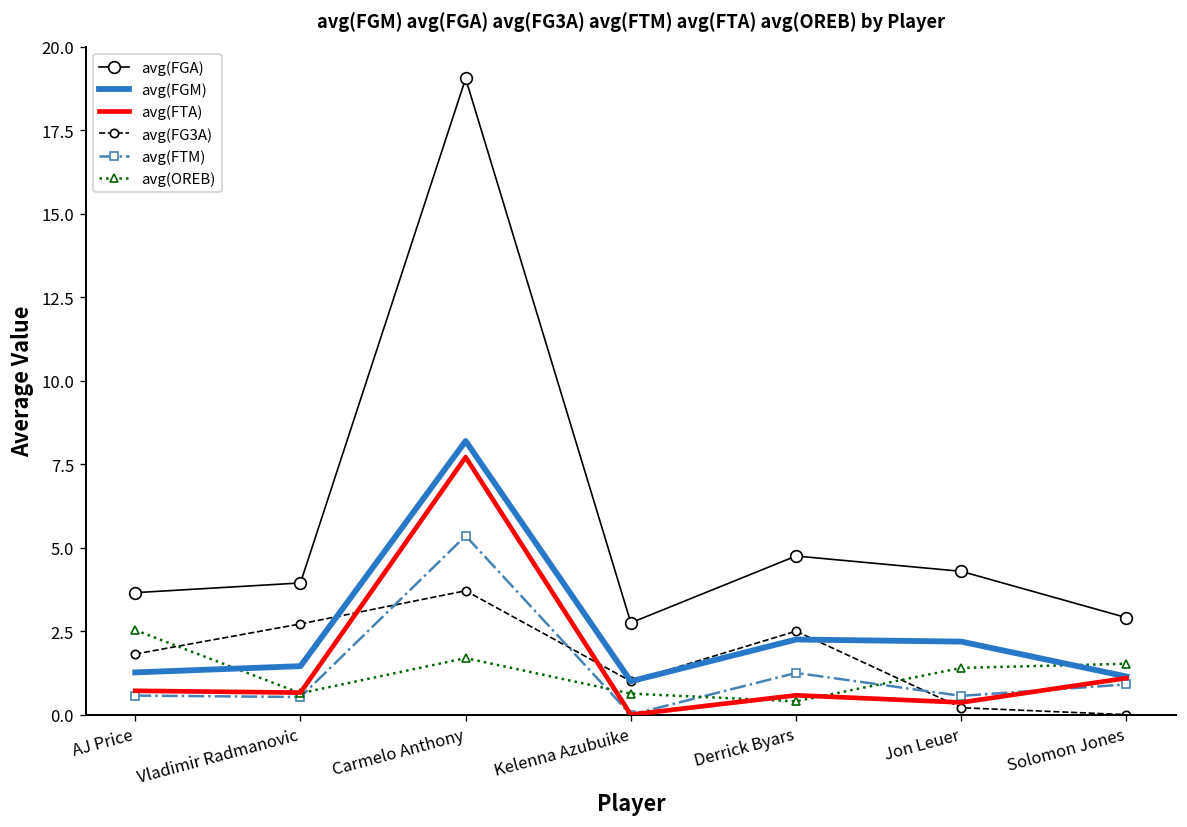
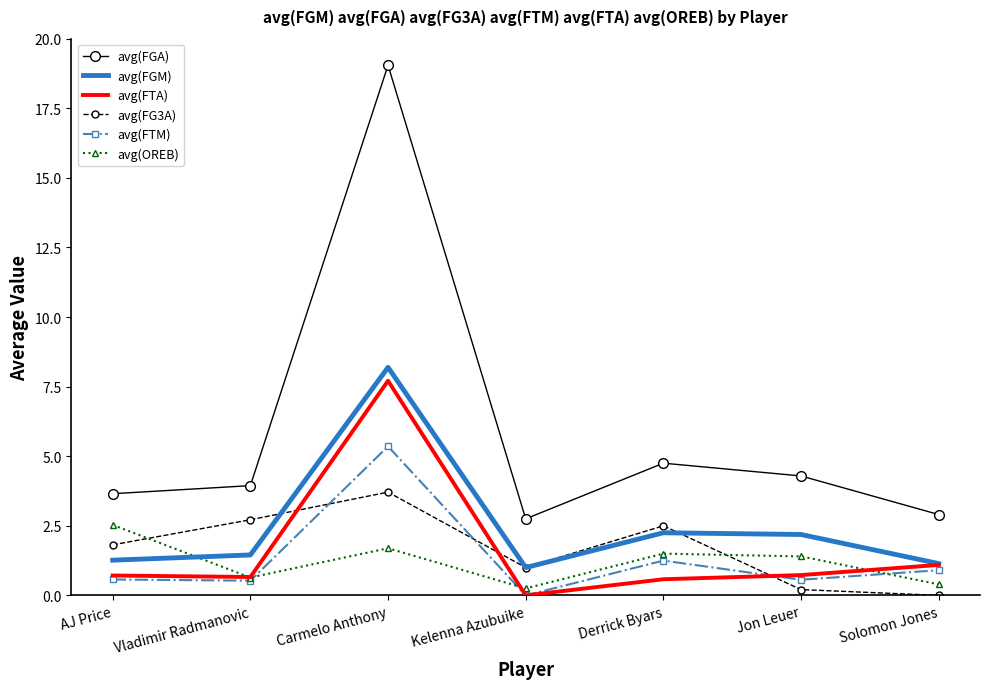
  {
    "avg(FTA)": {
      "AJ Price": 0.7,
      "Carmelo Anthony": 7.7,
      "Derrick Byars": 0.6,
-     "Jon Leuer": 0.4
+     "Jon Leuer": 0.7
    },
    "avg(OREB)": {
      "AJ Price": 2.5,
      "Carmelo Anthony": 1.7,
-     "Kelenna Azubuike": 0.6,
-     "Derrick Byars": 0.4,
+     "Kelenna Azubuike": 0.3,
+     "Derrick Byars": 1.5,
      "Jon Leuer": 1.4,
-     "Solomon Jones": 1.5
+     "Solomon Jones": 0.4
    }
  }
